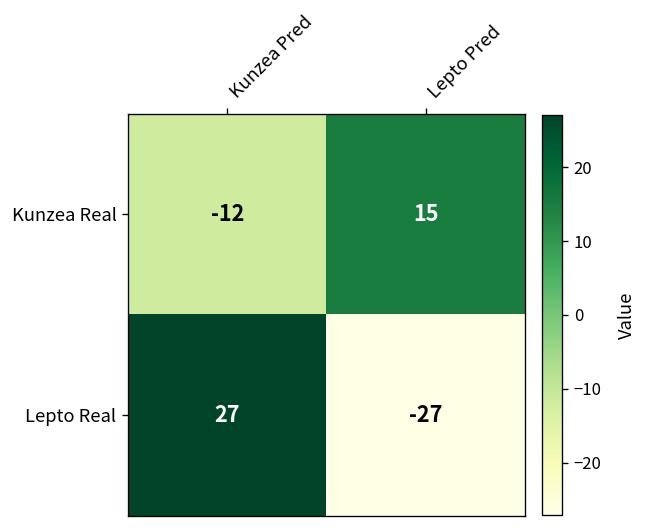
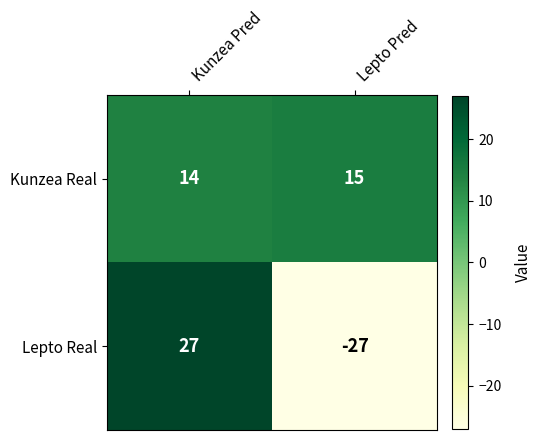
  {
    "Kunzea Real": {
-     "Kunzea Pred": -12,
+     "Kunzea Pred": 14,
      "Lepto Pred": 15
    },
    "Lepto Real": {
      "Kunzea Pred": 27,
      "Lepto Pred": -27
    }
  }
